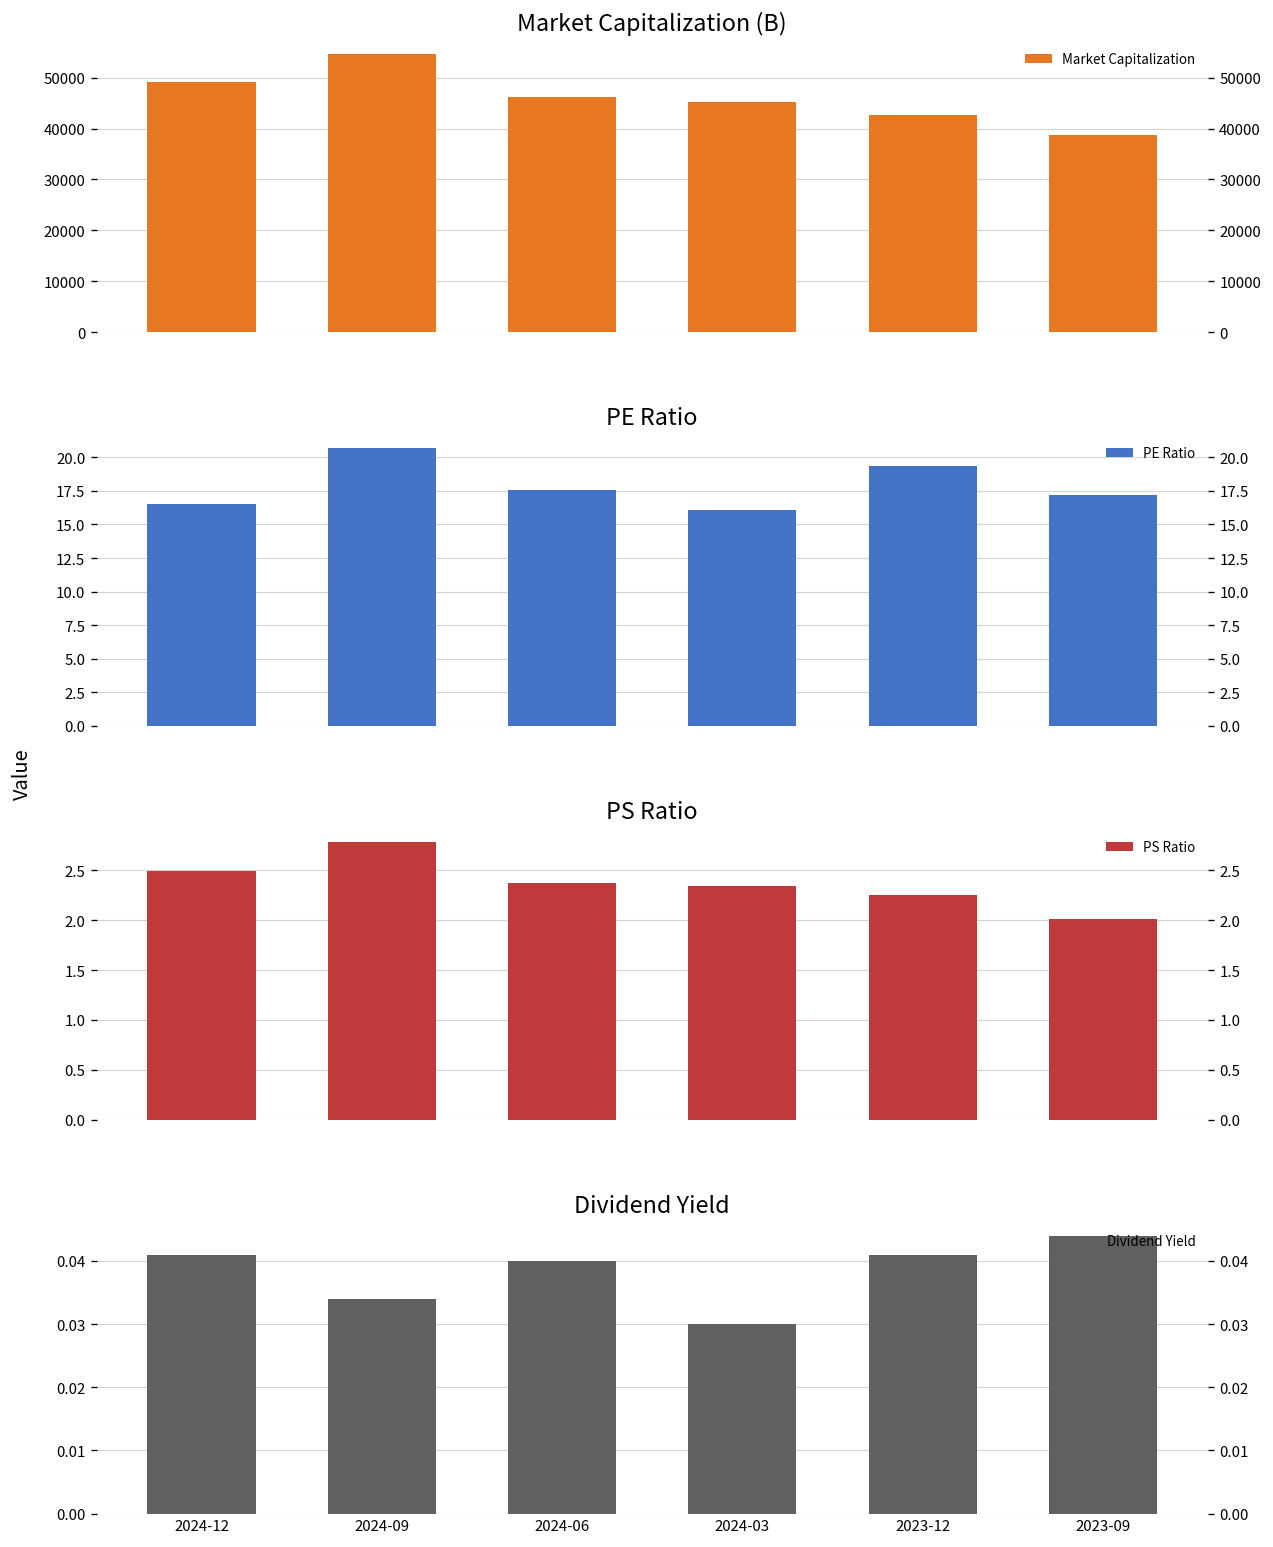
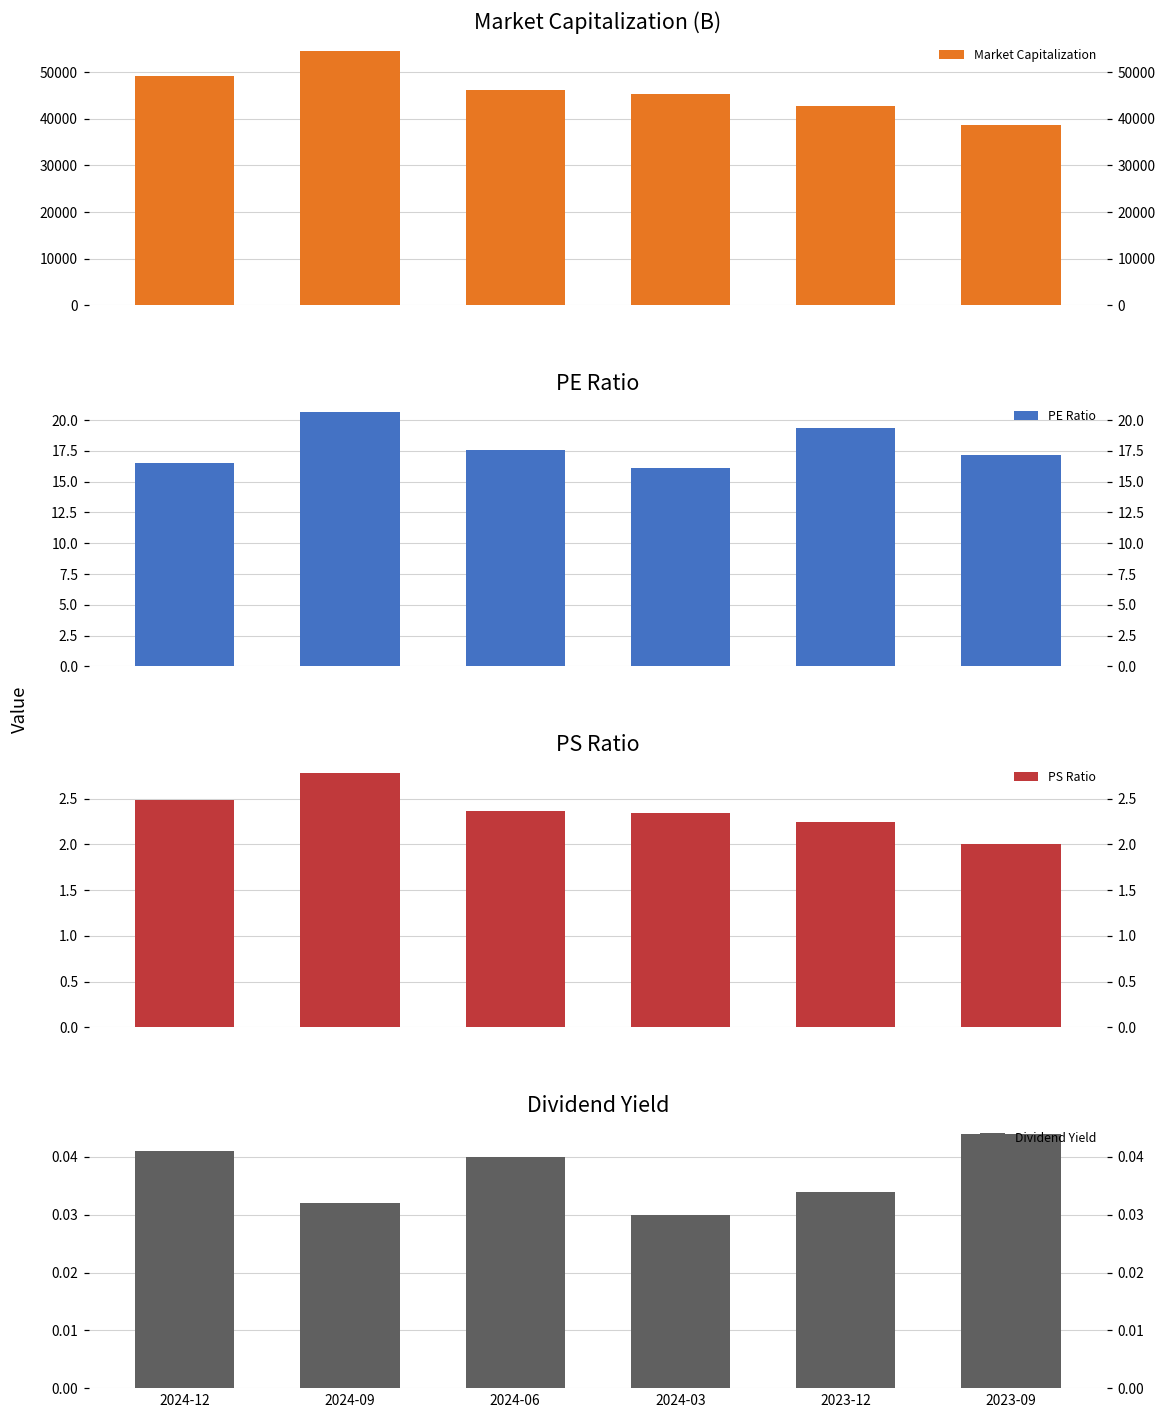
  {
    "Dividend Yield": {
      "2024-12": 0.041,
-     "2024-09": 0.034,
+     "2024-09": 0.032,
      "2024-06": 0.040,
      "2024-03": 0.030,
-     "2023-12": 0.041,
+     "2023-12": 0.034,
      "2023-09": 0.044
    }
  }
